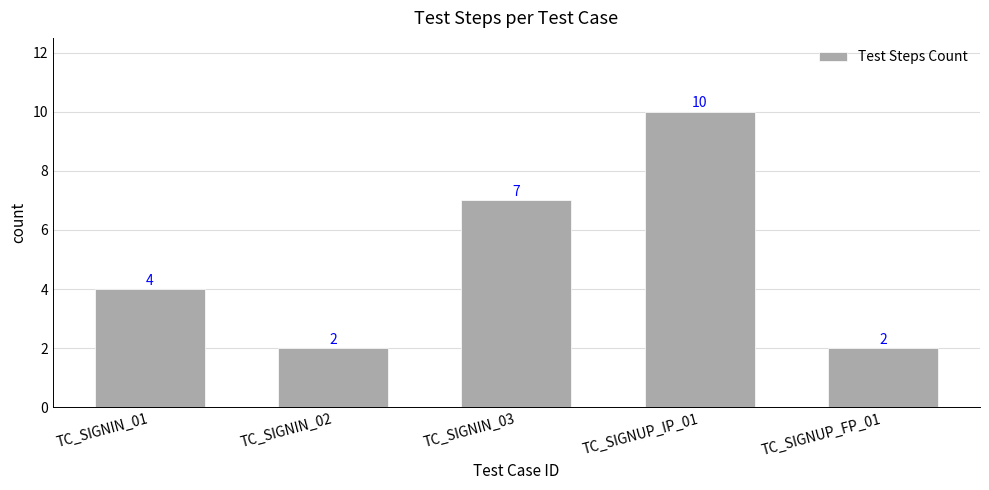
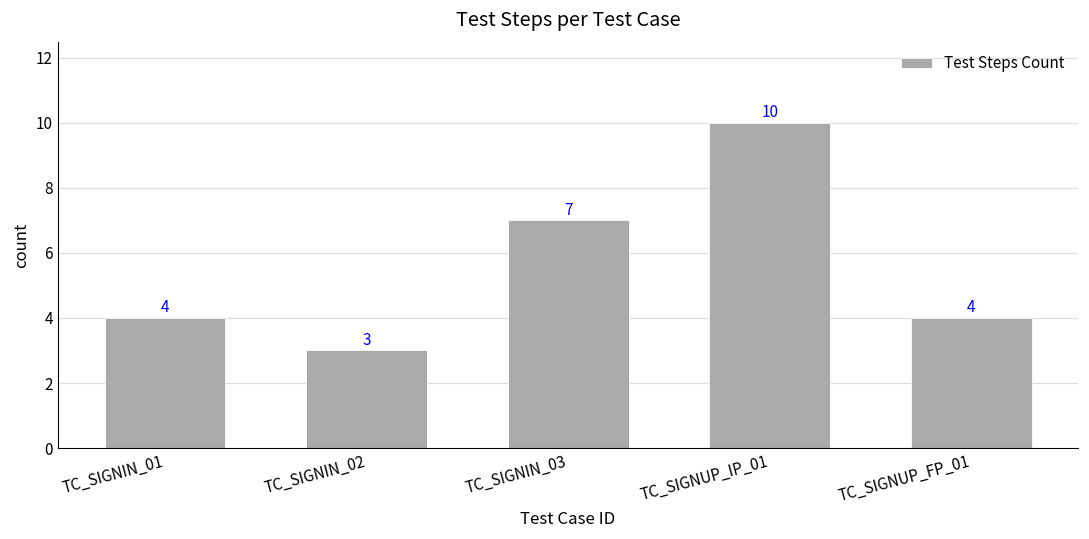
  {
    "TC_SIGNIN_01": 4,
-   "TC_SIGNIN_02": 2,
+   "TC_SIGNIN_02": 3,
    "TC_SIGNIN_03": 7,
    "TC_SIGNUP_IP_01": 10,
-   "TC_SIGNUP_FP_01": 2
+   "TC_SIGNUP_FP_01": 4
  }
